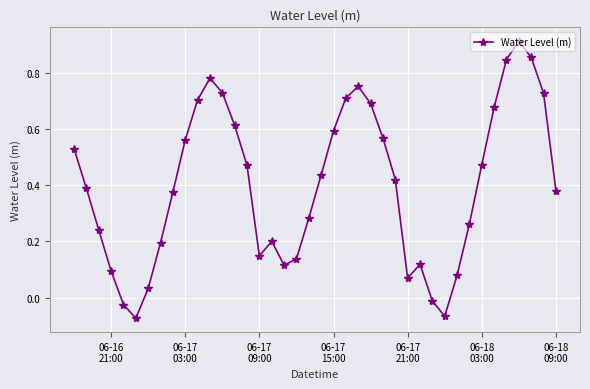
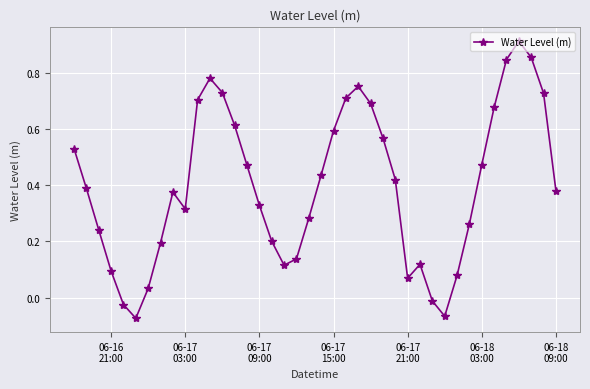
  {
    "06-16 21:00": 0.09,
-   "06-17 03:00": 0.56,
-   "06-17 09:00": 0.15,
+   "06-17 03:00": 0.32,
+   "06-17 09:00": 0.33,
    "06-17 15:00": 0.59,
    "06-17 21:00": 0.07,
    "06-18 03:00": 0.47,
    "06-18 09:00": 0.38
  }
